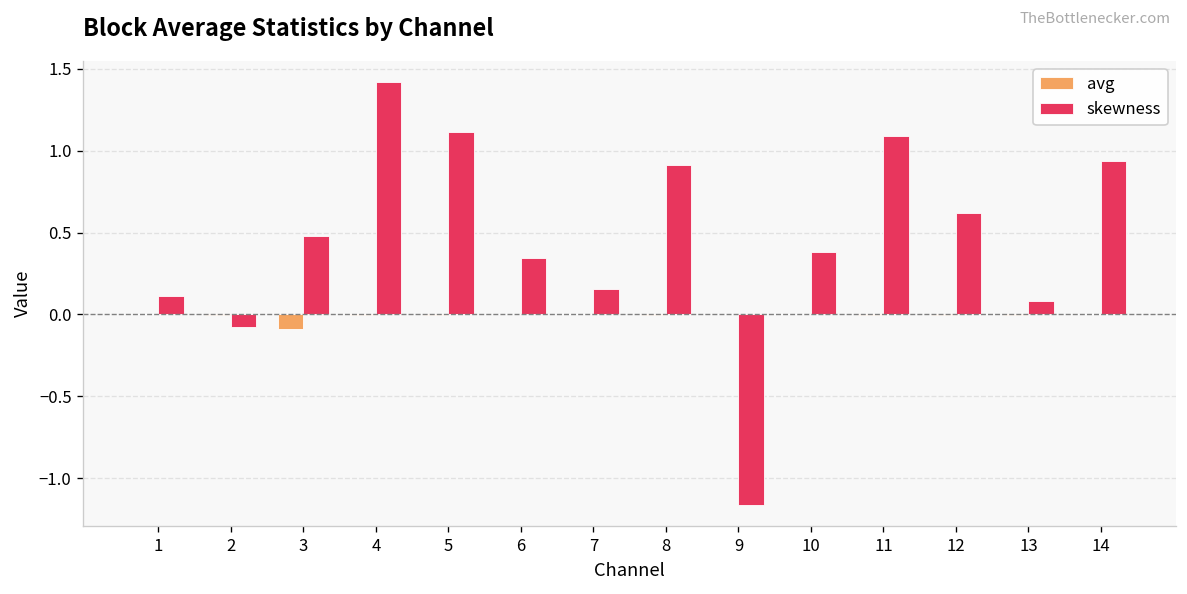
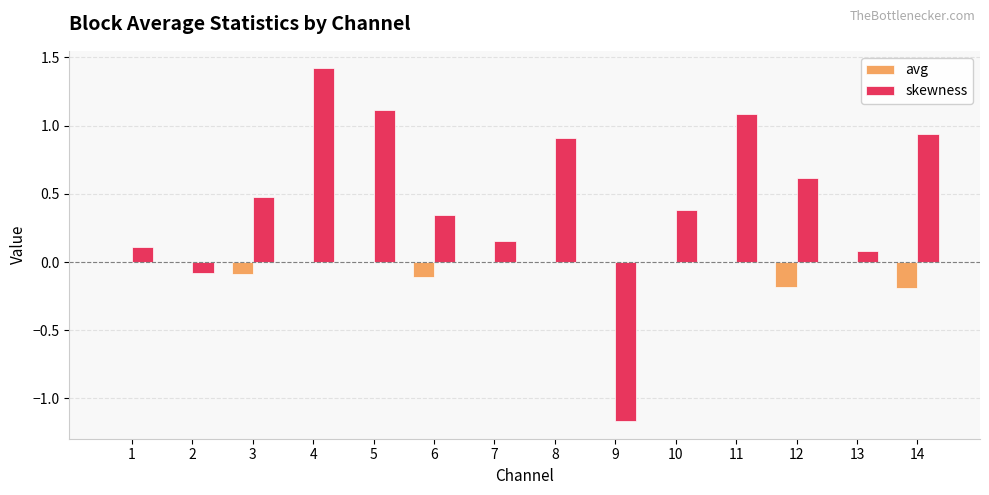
  {
    "avg": {
      "3": -0.09,
-     "6": 0.00,
-     "12": 0.00,
-     "14": 0.00
+     "6": -0.11,
+     "12": -0.18,
+     "14": -0.19
    },
    "skewness": {
      "1": 0.11,
      "2": -0.08,
      "3": 0.48,
      "4": 1.42,
      "5": 1.11,
      "6": 0.35,
      "7": 0.15,
      "8": 0.91,
      "9": -1.17,
      "10": 0.38,
      "11": 1.09,
      "12": 0.62,
      "13": 0.08,
      "14": 0.94
    }
  }
